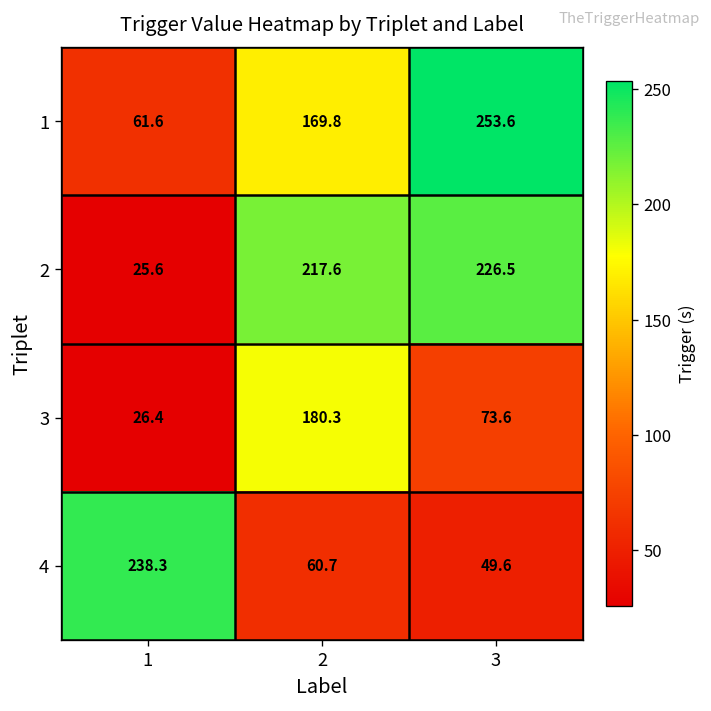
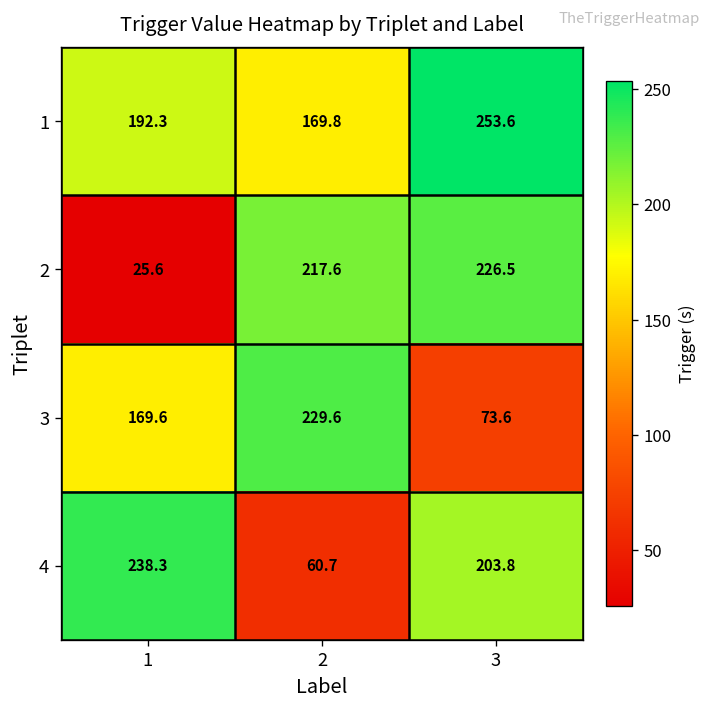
  {
    "1": {
-     "1": 61.6,
+     "1": 192.3,
      "2": 169.8,
      "3": 253.6
    },
    "2": {
      "1": 25.6,
      "2": 217.6,
      "3": 226.5
    },
    "3": {
-     "1": 26.4,
-     "2": 180.3,
+     "1": 169.6,
+     "2": 229.6,
      "3": 73.6
    },
    "4": {
      "1": 238.3,
      "2": 60.7,
-     "3": 49.6
+     "3": 203.8
    }
  }
